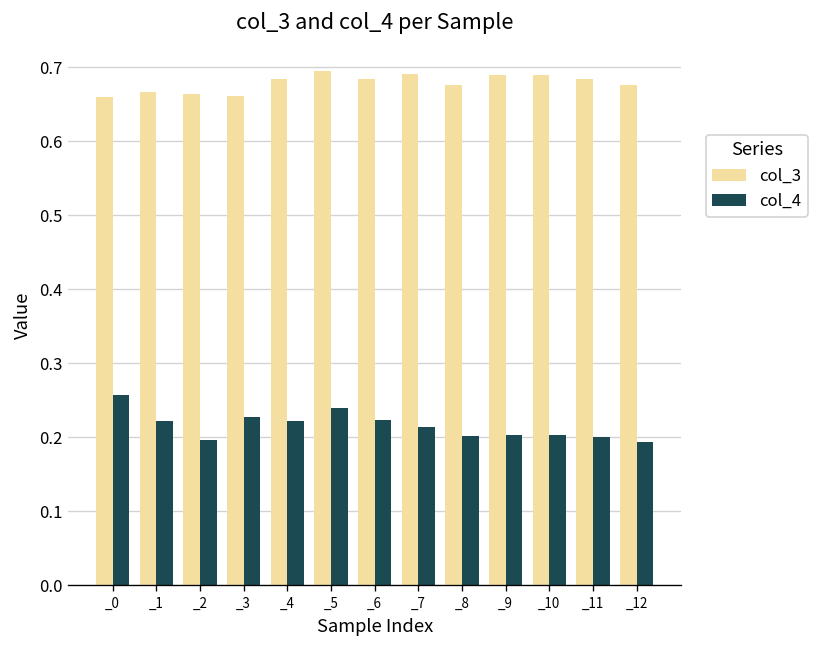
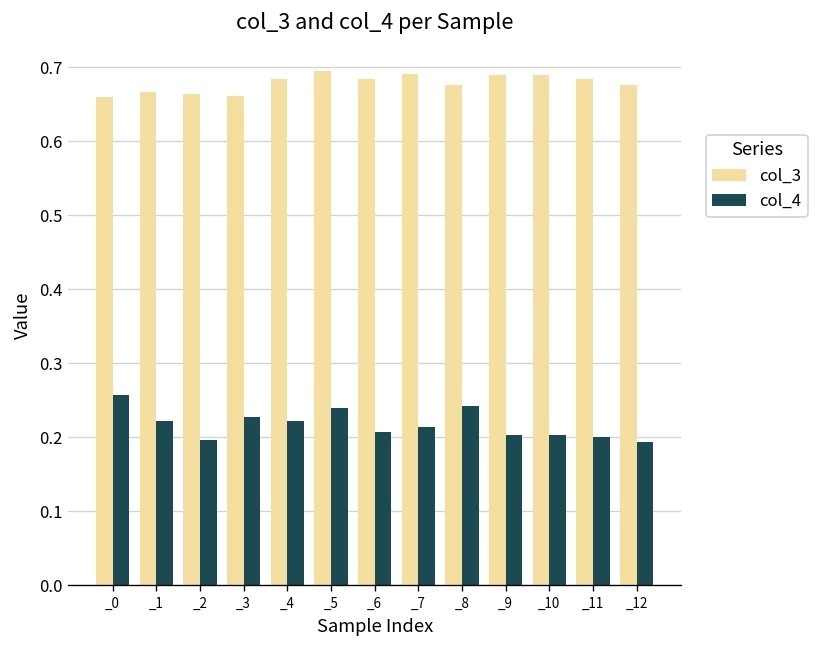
  {
    "col_3": {
      "_0": 0.66,
      "_1": 0.67,
      "_2": 0.66,
      "_3": 0.66,
      "_4": 0.68,
      "_5": 0.69,
      "_6": 0.68,
      "_7": 0.69,
      "_8": 0.68,
      "_9": 0.69,
      "_10": 0.69,
      "_11": 0.68,
      "_12": 0.68
    },
    "col_4": {
      "_0": 0.26,
      "_1": 0.22,
      "_2": 0.20,
      "_3": 0.23,
      "_4": 0.22,
      "_5": 0.24,
-     "_6": 0.22,
+     "_6": 0.21,
      "_7": 0.21,
-     "_8": 0.20,
+     "_8": 0.24,
      "_9": 0.20,
      "_10": 0.20,
      "_11": 0.20,
      "_12": 0.19
    }
  }
